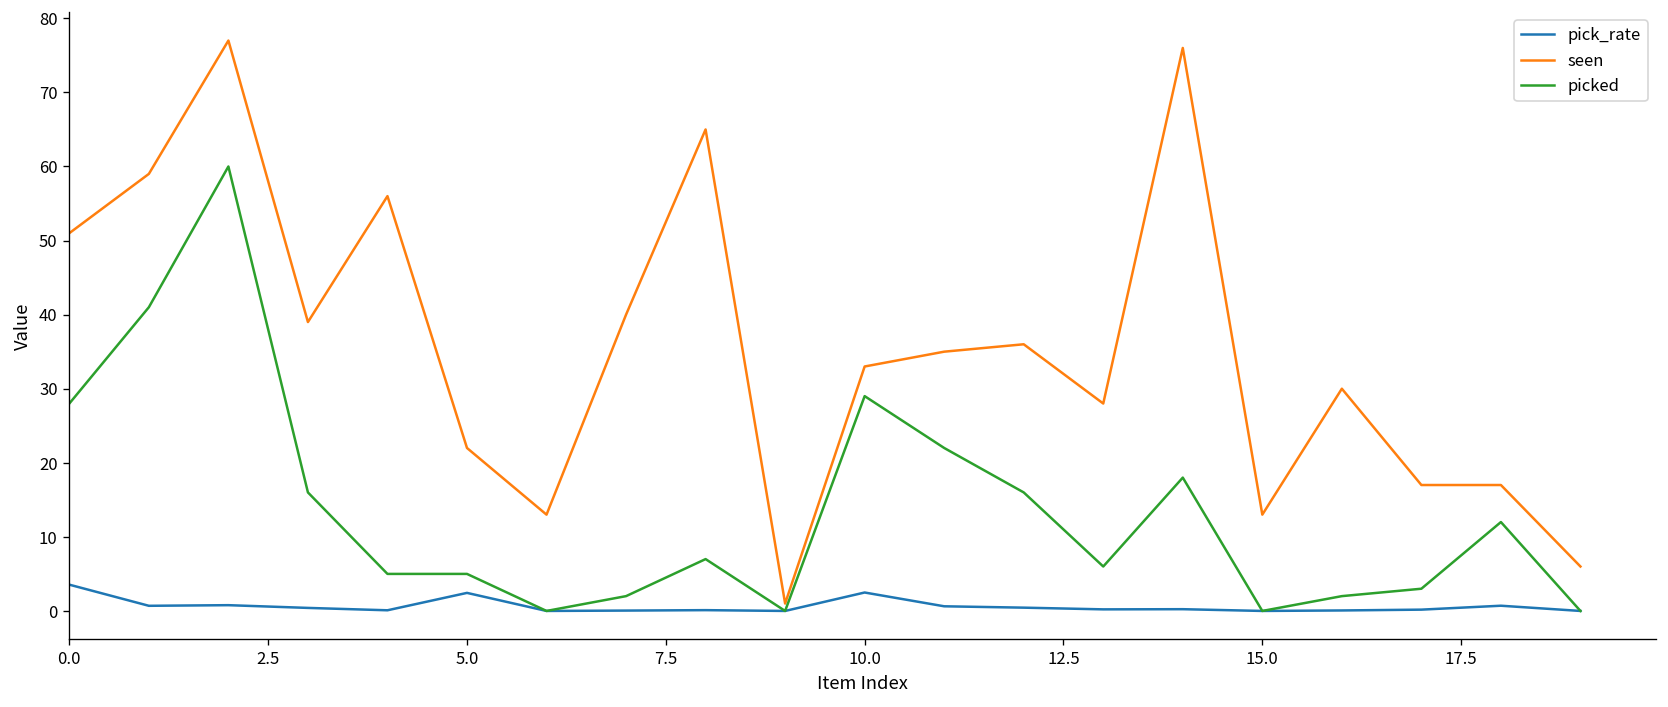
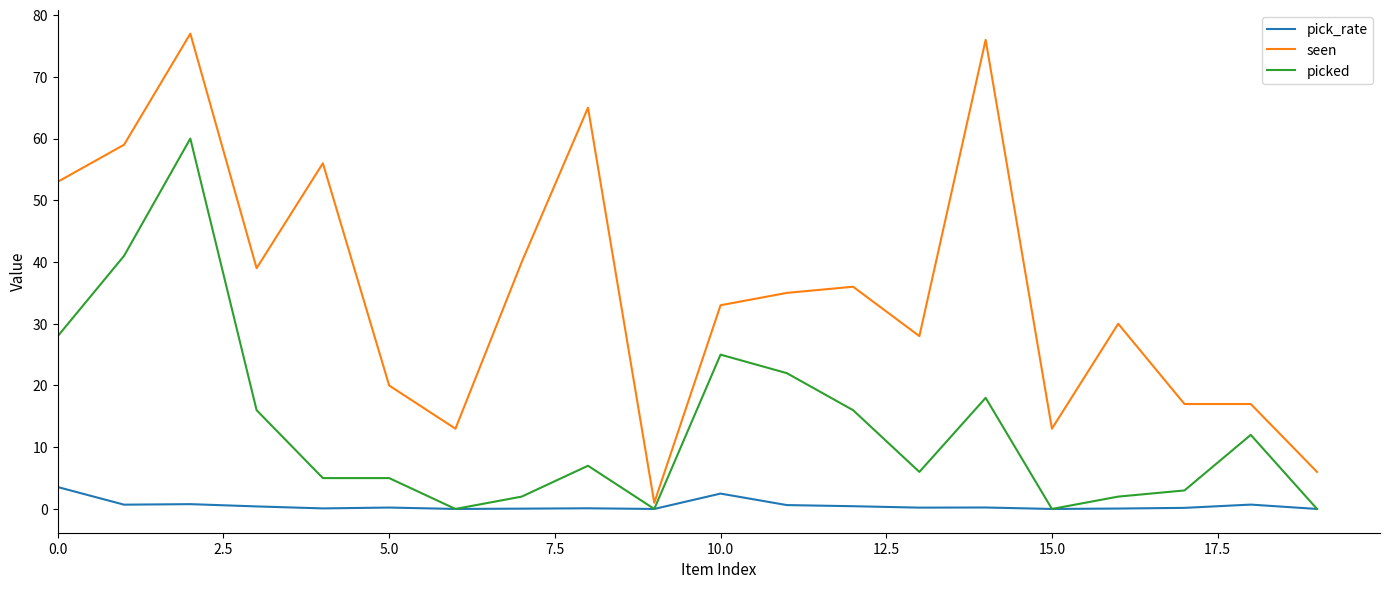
  {
    "pick_rate": {
      "0.0": 4,
-     "5.0": 2,
+     "5.0": 0,
      "10.0": 2
    },
    "seen": {
-     "0.0": 51,
-     "5.0": 22,
+     "0.0": 53,
+     "5.0": 20,
      "10.0": 33,
      "15.0": 13
    },
    "picked": {
      "0.0": 28,
      "5.0": 5,
-     "10.0": 29
+     "10.0": 25
    }
  }
